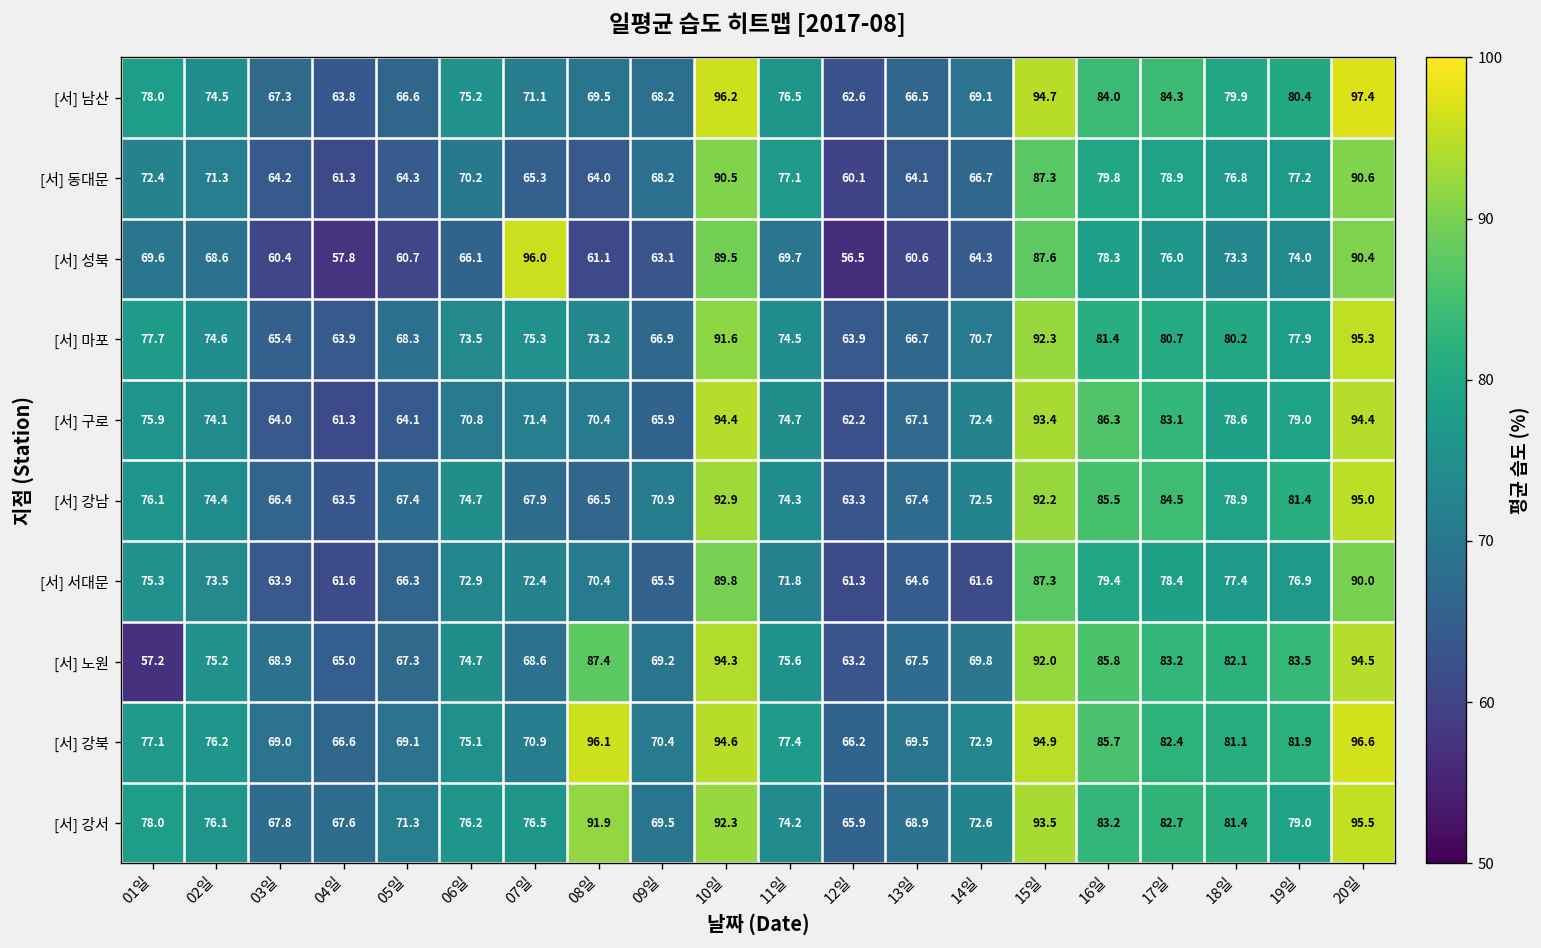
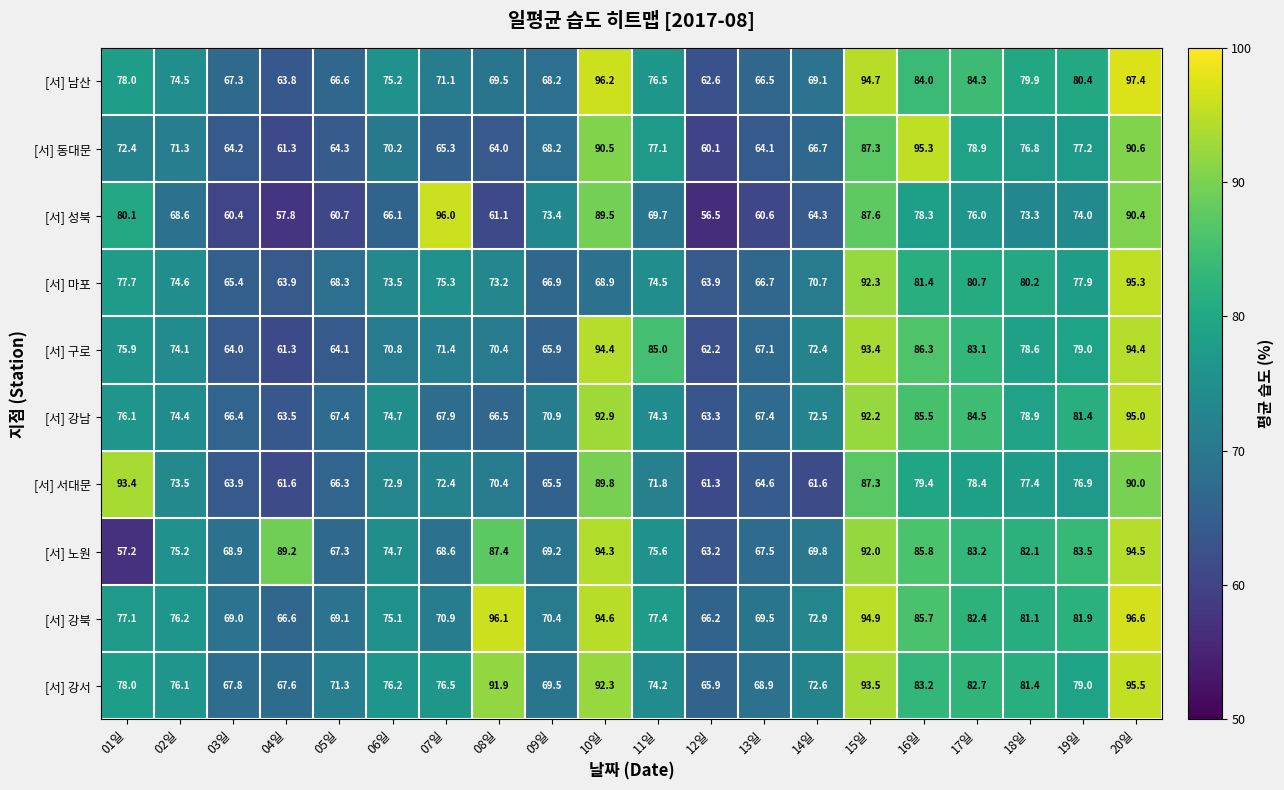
  {
    "[서] 남산": {
      "01일": 78.0,
      "02일": 74.5,
      "03일": 67.3,
      "04일": 63.8,
      "05일": 66.6,
      "06일": 75.2,
      "07일": 71.1,
      "08일": 69.5,
      "09일": 68.2,
      "10일": 96.2,
      "11일": 76.5,
      "12일": 62.6,
      "13일": 66.5,
      "14일": 69.1,
      "15일": 94.7,
      "16일": 84.0,
      "17일": 84.3,
      "18일": 79.9,
      "19일": 80.4,
      "20일": 97.4
    },
    "[서] 동대문": {
      "01일": 72.4,
      "02일": 71.3,
      "03일": 64.2,
      "04일": 61.3,
      "05일": 64.3,
      "06일": 70.2,
      "07일": 65.3,
      "08일": 64.0,
      "09일": 68.2,
      "10일": 90.5,
      "11일": 77.1,
      "12일": 60.1,
      "13일": 64.1,
      "14일": 66.7,
      "15일": 87.3,
-     "16일": 79.8,
+     "16일": 95.3,
      "17일": 78.9,
      "18일": 76.8,
      "19일": 77.2,
      "20일": 90.6
    },
    "[서] 성북": {
-     "01일": 69.6,
+     "01일": 80.1,
      "02일": 68.6,
      "03일": 60.4,
      "04일": 57.8,
      "05일": 60.7,
      "06일": 66.1,
      "07일": 96.0,
      "08일": 61.1,
-     "09일": 63.1,
+     "09일": 73.4,
      "10일": 89.5,
      "11일": 69.7,
      "12일": 56.5,
      "13일": 60.6,
      "14일": 64.3,
      "15일": 87.6,
      "16일": 78.3,
      "17일": 76.0,
      "18일": 73.3,
      "19일": 74.0,
      "20일": 90.4
    },
    "[서] 마포": {
      "01일": 77.7,
      "02일": 74.6,
      "03일": 65.4,
      "04일": 63.9,
      "05일": 68.3,
      "06일": 73.5,
      "07일": 75.3,
      "08일": 73.2,
      "09일": 66.9,
-     "10일": 91.6,
+     "10일": 68.9,
      "11일": 74.5,
      "12일": 63.9,
      "13일": 66.7,
      "14일": 70.7,
      "15일": 92.3,
      "16일": 81.4,
      "17일": 80.7,
      "18일": 80.2,
      "19일": 77.9,
      "20일": 95.3
    },
    "[서] 구로": {
      "01일": 75.9,
      "02일": 74.1,
      "03일": 64.0,
      "04일": 61.3,
      "05일": 64.1,
      "06일": 70.8,
      "07일": 71.4,
      "08일": 70.4,
      "09일": 65.9,
      "10일": 94.4,
-     "11일": 74.7,
+     "11일": 85.0,
      "12일": 62.2,
      "13일": 67.1,
      "14일": 72.4,
      "15일": 93.4,
      "16일": 86.3,
      "17일": 83.1,
      "18일": 78.6,
      "19일": 79.0,
      "20일": 94.4
    },
    "[서] 강남": {
      "01일": 76.1,
      "02일": 74.4,
      "03일": 66.4,
      "04일": 63.5,
      "05일": 67.4,
      "06일": 74.7,
      "07일": 67.9,
      "08일": 66.5,
      "09일": 70.9,
      "10일": 92.9,
      "11일": 74.3,
      "12일": 63.3,
      "13일": 67.4,
      "14일": 72.5,
      "15일": 92.2,
      "16일": 85.5,
      "17일": 84.5,
      "18일": 78.9,
      "19일": 81.4,
      "20일": 95.0
    },
    "[서] 서대문": {
-     "01일": 75.3,
+     "01일": 93.4,
      "02일": 73.5,
      "03일": 63.9,
      "04일": 61.6,
      "05일": 66.3,
      "06일": 72.9,
      "07일": 72.4,
      "08일": 70.4,
      "09일": 65.5,
      "10일": 89.8,
      "11일": 71.8,
      "12일": 61.3,
      "13일": 64.6,
      "14일": 61.6,
      "15일": 87.3,
      "16일": 79.4,
      "17일": 78.4,
      "18일": 77.4,
      "19일": 76.9,
      "20일": 90.0
    },
    "[서] 노원": {
      "01일": 57.2,
      "02일": 75.2,
      "03일": 68.9,
-     "04일": 65.0,
+     "04일": 89.2,
      "05일": 67.3,
      "06일": 74.7,
      "07일": 68.6,
      "08일": 87.4,
      "09일": 69.2,
      "10일": 94.3,
      "11일": 75.6,
      "12일": 63.2,
      "13일": 67.5,
      "14일": 69.8,
      "15일": 92.0,
      "16일": 85.8,
      "17일": 83.2,
      "18일": 82.1,
      "19일": 83.5,
      "20일": 94.5
    },
    "[서] 강북": {
      "01일": 77.1,
      "02일": 76.2,
      "03일": 69.0,
      "04일": 66.6,
      "05일": 69.1,
      "06일": 75.1,
      "07일": 70.9,
      "08일": 96.1,
      "09일": 70.4,
      "10일": 94.6,
      "11일": 77.4,
      "12일": 66.2,
      "13일": 69.5,
      "14일": 72.9,
      "15일": 94.9,
      "16일": 85.7,
      "17일": 82.4,
      "18일": 81.1,
      "19일": 81.9,
      "20일": 96.6
    },
    "[서] 강서": {
      "01일": 78.0,
      "02일": 76.1,
      "03일": 67.8,
      "04일": 67.6,
      "05일": 71.3,
      "06일": 76.2,
      "07일": 76.5,
      "08일": 91.9,
      "09일": 69.5,
      "10일": 92.3,
      "11일": 74.2,
      "12일": 65.9,
      "13일": 68.9,
      "14일": 72.6,
      "15일": 93.5,
      "16일": 83.2,
      "17일": 82.7,
      "18일": 81.4,
      "19일": 79.0,
      "20일": 95.5
    }
  }
